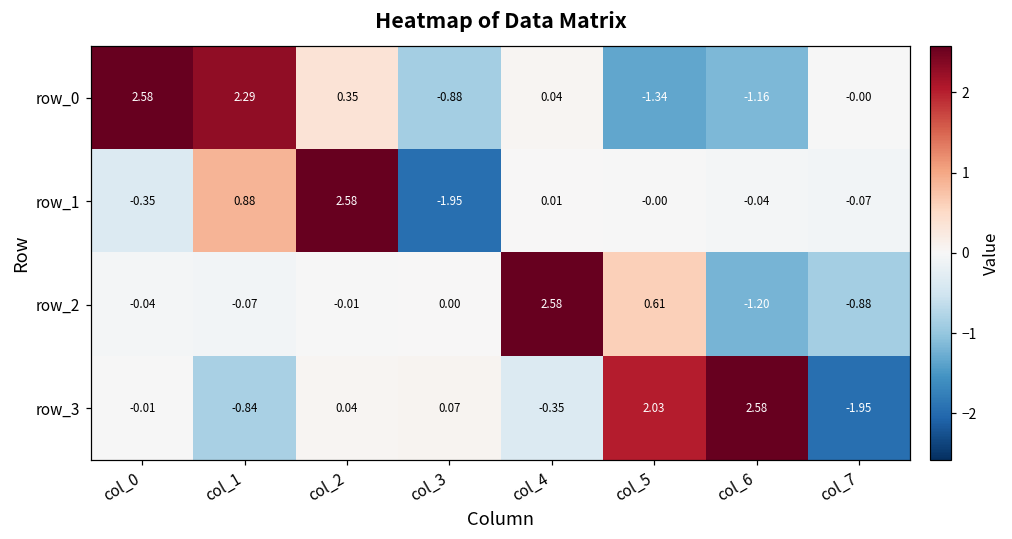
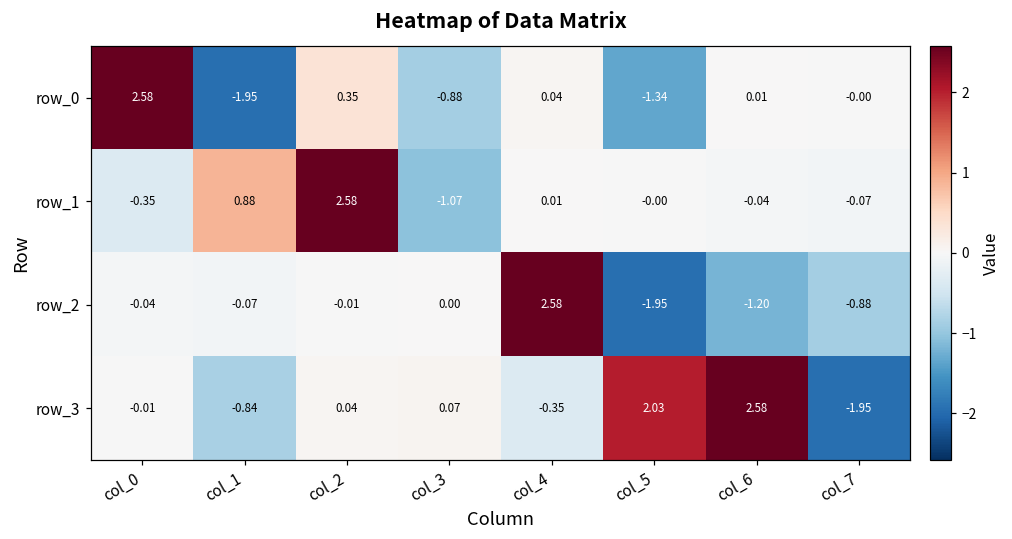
  {
    "row_0": {
      "col_0": 2.58,
-     "col_1": 2.29,
+     "col_1": -1.95,
      "col_2": 0.35,
      "col_3": -0.88,
      "col_4": 0.04,
      "col_5": -1.34,
-     "col_6": -1.16,
+     "col_6": 0.01,
      "col_7": -0.00
    },
    "row_1": {
      "col_0": -0.35,
      "col_1": 0.88,
      "col_2": 2.58,
-     "col_3": -1.95,
+     "col_3": -1.07,
      "col_4": 0.01,
      "col_5": -0.00,
      "col_6": -0.04,
      "col_7": -0.07
    },
    "row_2": {
      "col_0": -0.04,
      "col_1": -0.07,
      "col_2": -0.01,
      "col_3": 0.00,
      "col_4": 2.58,
-     "col_5": 0.61,
+     "col_5": -1.95,
      "col_6": -1.20,
      "col_7": -0.88
    },
    "row_3": {
      "col_0": -0.01,
      "col_1": -0.84,
      "col_2": 0.04,
      "col_3": 0.07,
      "col_4": -0.35,
      "col_5": 2.03,
      "col_6": 2.58,
      "col_7": -1.95
    }
  }
